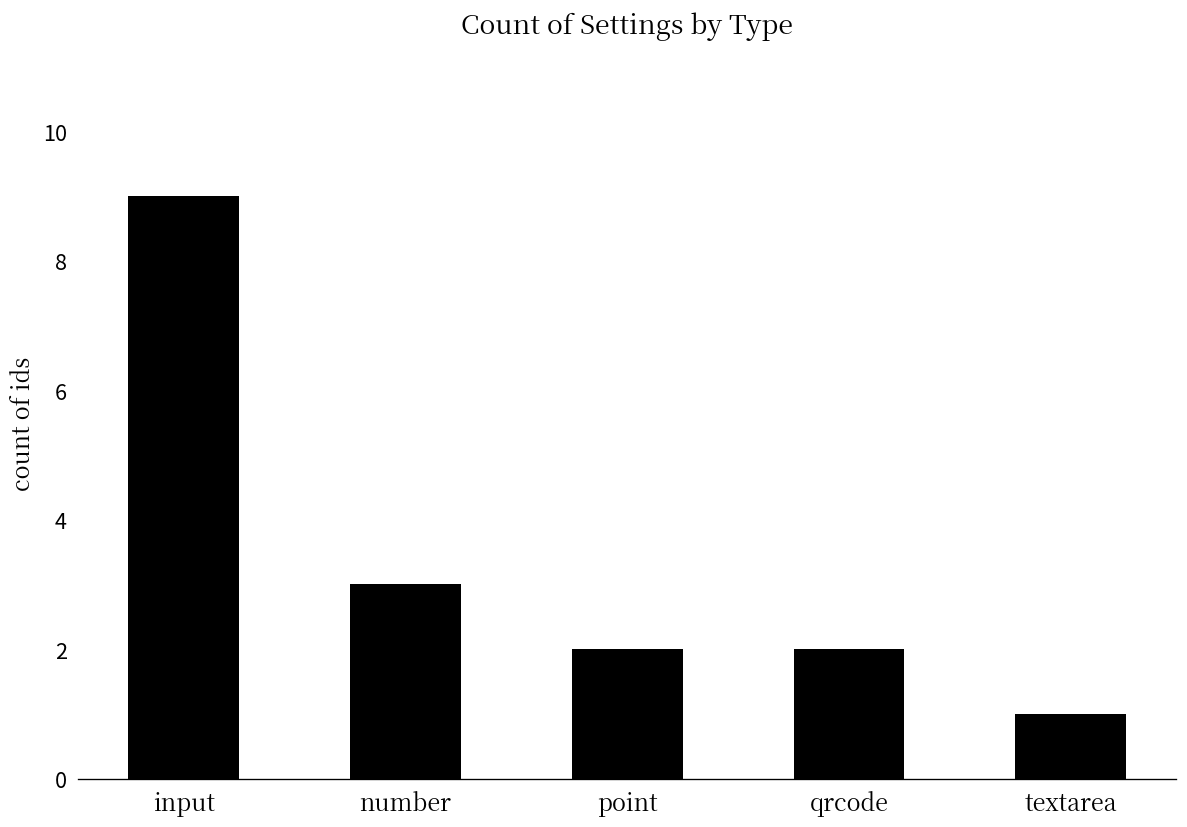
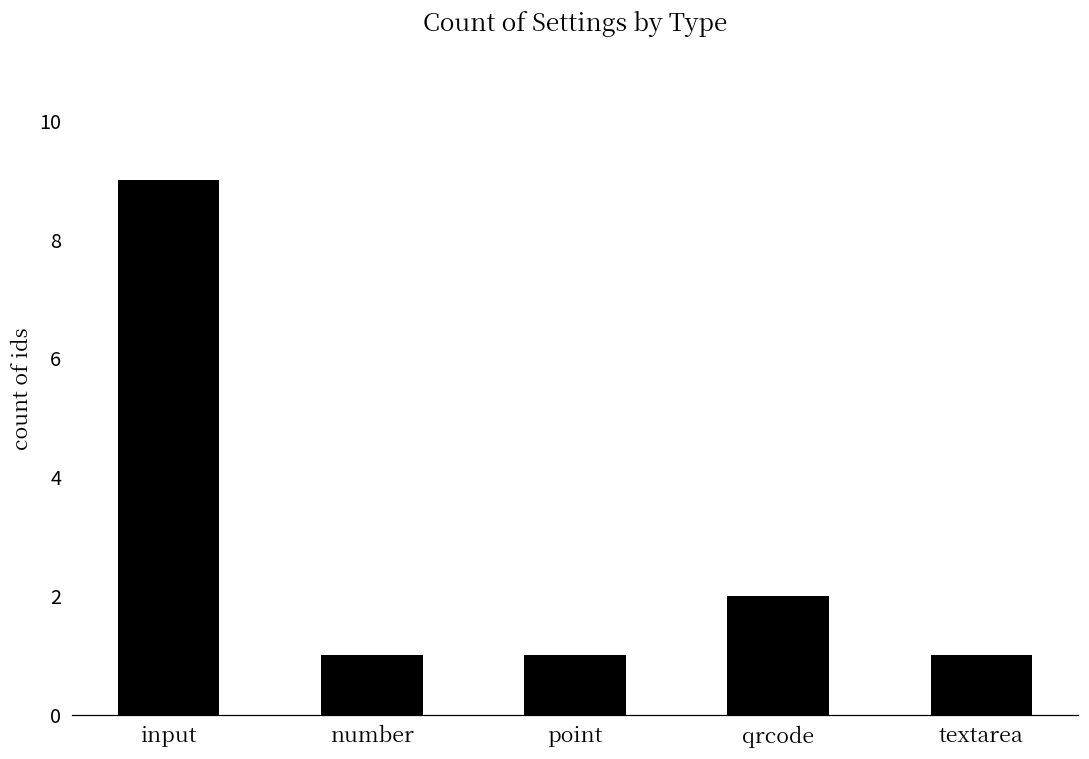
  {
    "input": 9,
-   "number": 3,
-   "point": 2,
+   "number": 1,
+   "point": 1,
    "qrcode": 2,
    "textarea": 1
  }
